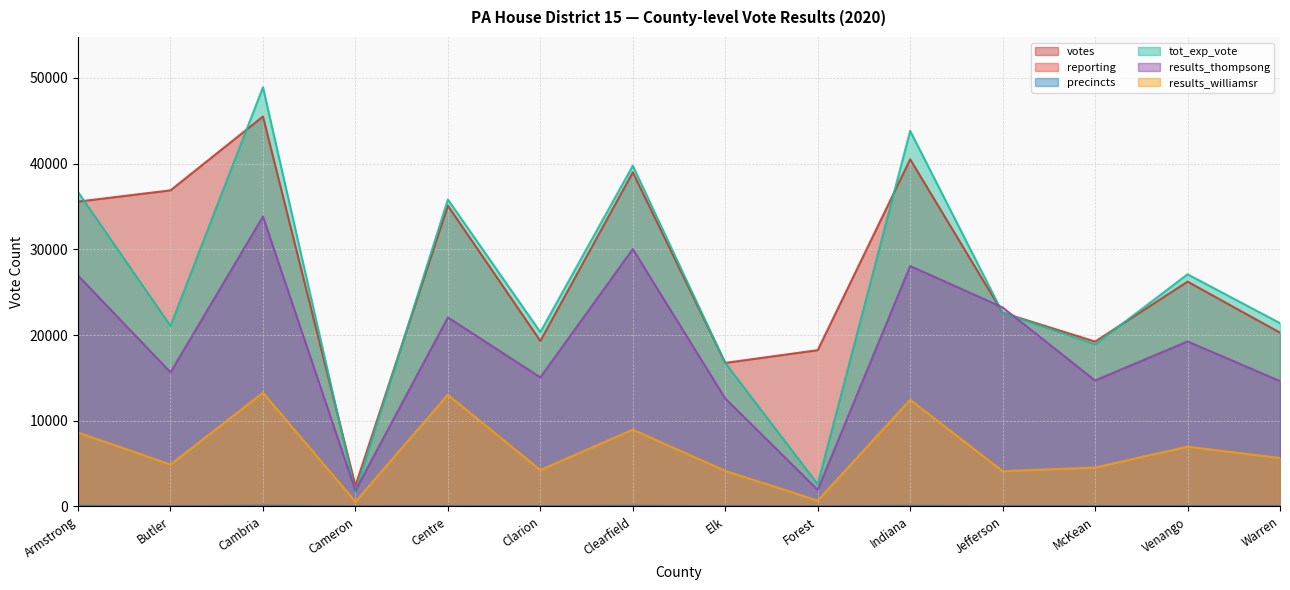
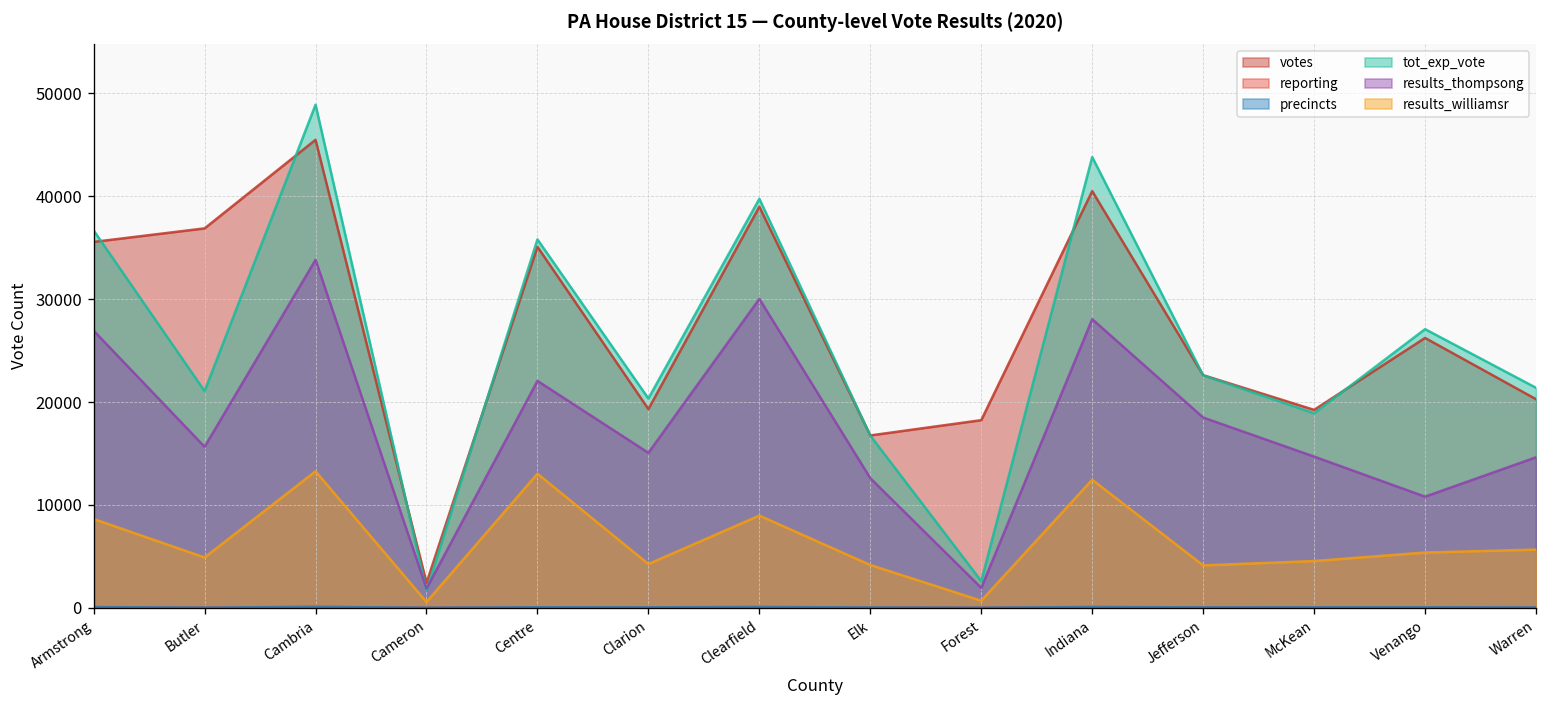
  {
    "votes": {
      "Armstrong": 36000,
      "Butler": 37000,
      "Cambria": 45000,
      "Cameron": 2000,
      "Centre": 35000,
      "Clarion": 19000,
      "Clearfield": 39000,
      "Forest": 18000,
      "Indiana": 40000,
      "McKean": 19000,
      "Venango": 26000,
      "Warren": 20000
    },
    "results_thompsong": {
      "Armstrong": 27000,
      "Butler": 16000,
      "Cambria": 34000,
      "Centre": 22000,
      "Clarion": 15000,
      "Clearfield": 30000,
      "Elk": 13000,
      "Forest": 2000,
      "Indiana": 28000,
-     "Jefferson": 23000,
+     "Jefferson": 18000,
      "McKean": 15000,
-     "Venango": 19000,
+     "Venango": 11000,
      "Warren": 15000
    },
    "results_williamsr": {
      "Armstrong": 9000,
      "Butler": 5000,
      "Cambria": 13000,
      "Cameron": 1000,
      "Centre": 13000,
      "Clarion": 4000,
      "Clearfield": 9000,
      "Elk": 4000,
      "Forest": 1000,
      "Indiana": 12000,
      "Jefferson": 4000,
      "McKean": 5000,
-     "Venango": 7000,
+     "Venango": 5000,
      "Warren": 6000
    }
  }
